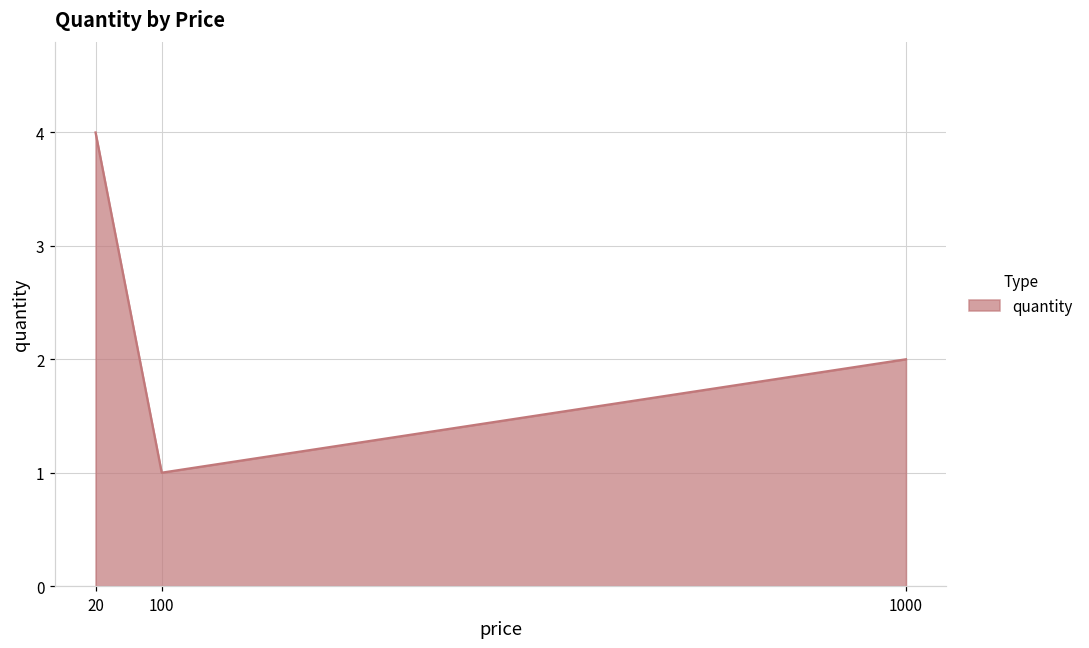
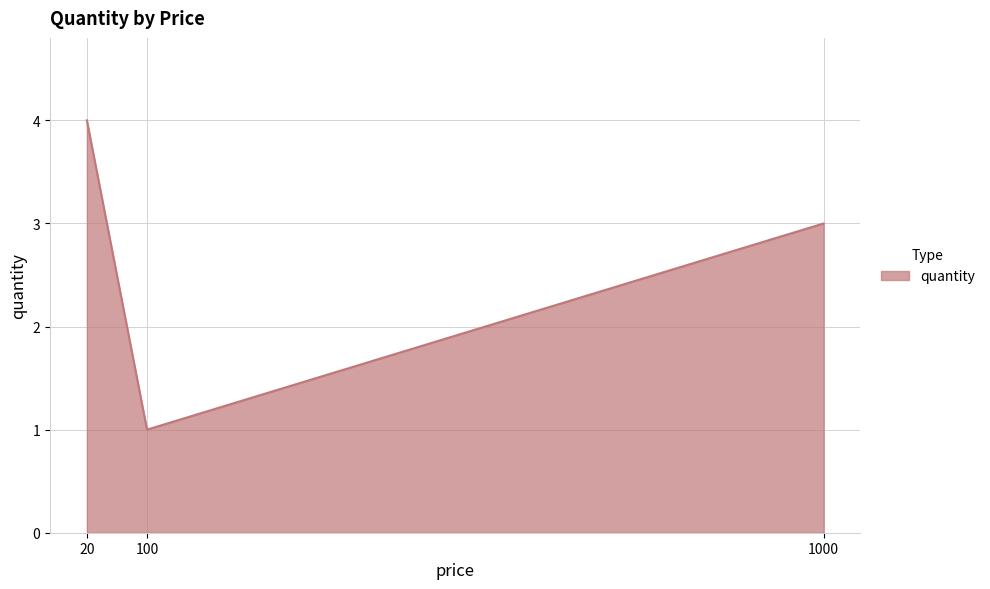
  {
    "20": 4,
    "100": 1,
-   "1000": 2
+   "1000": 3
  }
